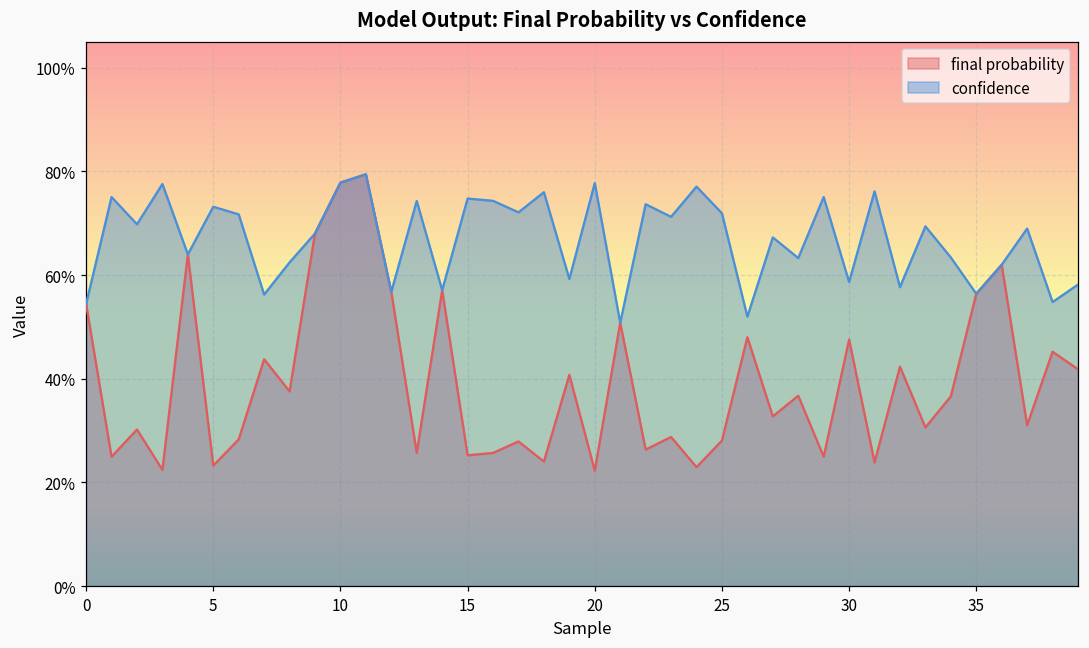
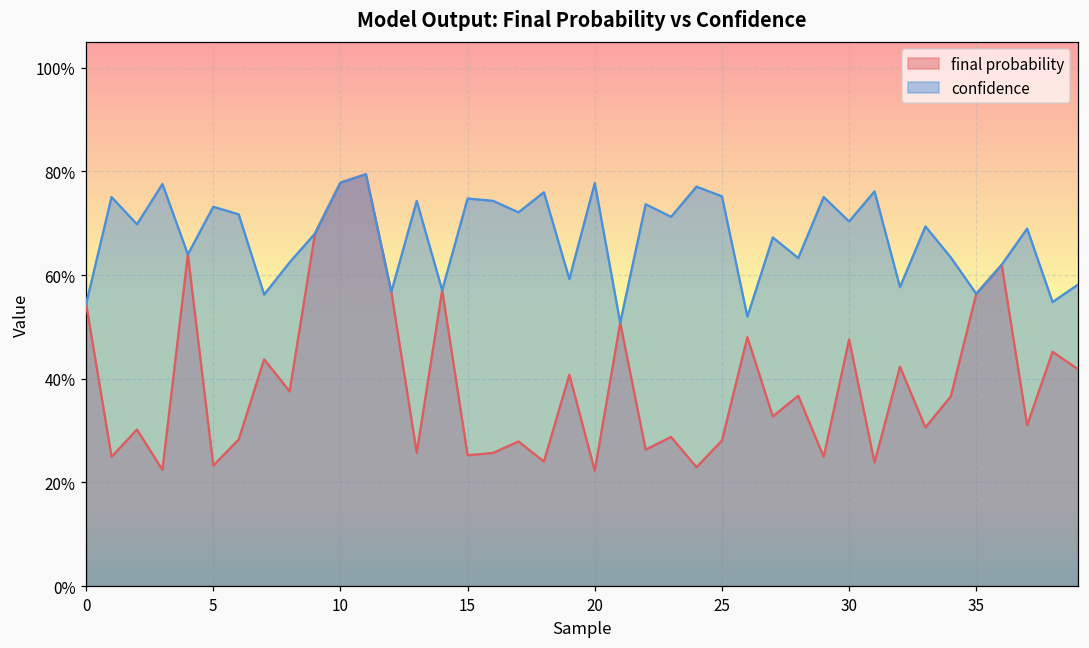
  {
    "final probability": {
      "5": "23%",
      "15": "25%",
      "20": "22%",
      "25": "28%",
      "30": "48%"
    },
    "confidence": {
      "5": "73%",
      "15": "75%",
      "20": "78%",
-     "25": "72%",
-     "30": "59%"
+     "25": "75%",
+     "30": "70%"
    }
  }
